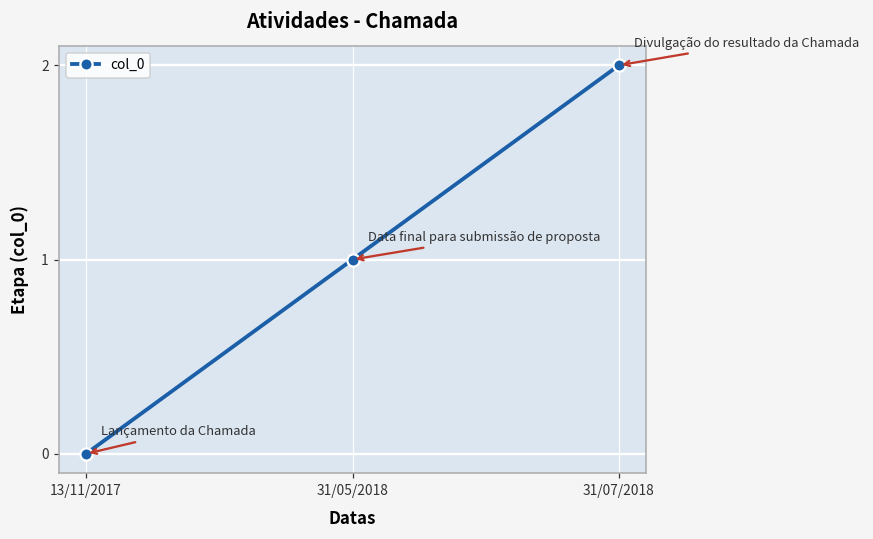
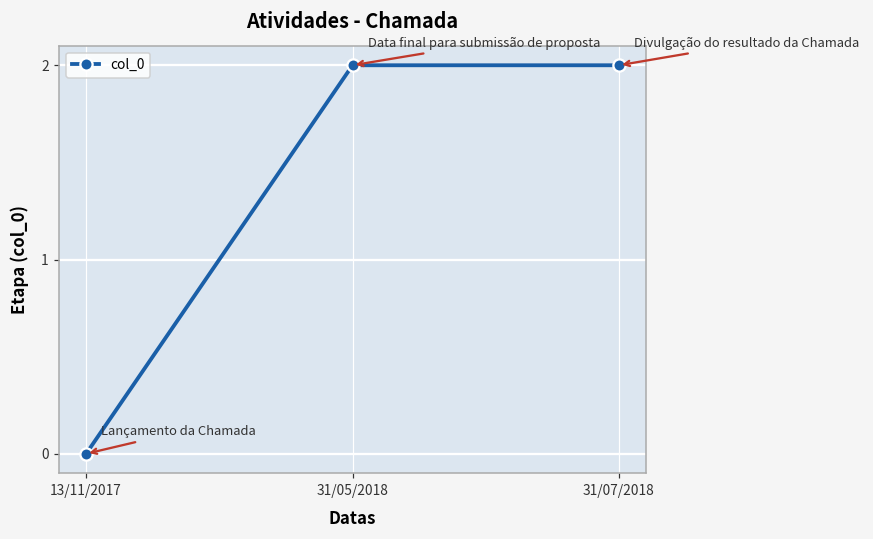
  {
    "13/11/2017": 0,
-   "31/05/2018": 1,
+   "31/05/2018": 2,
    "31/07/2018": 2
  }
